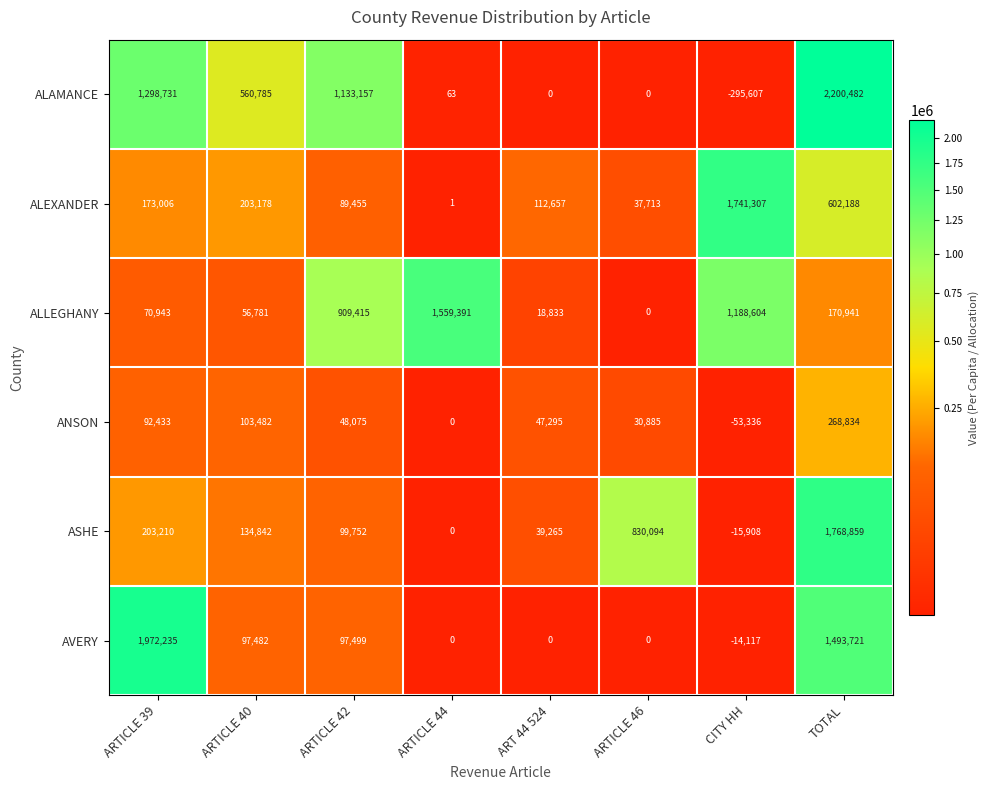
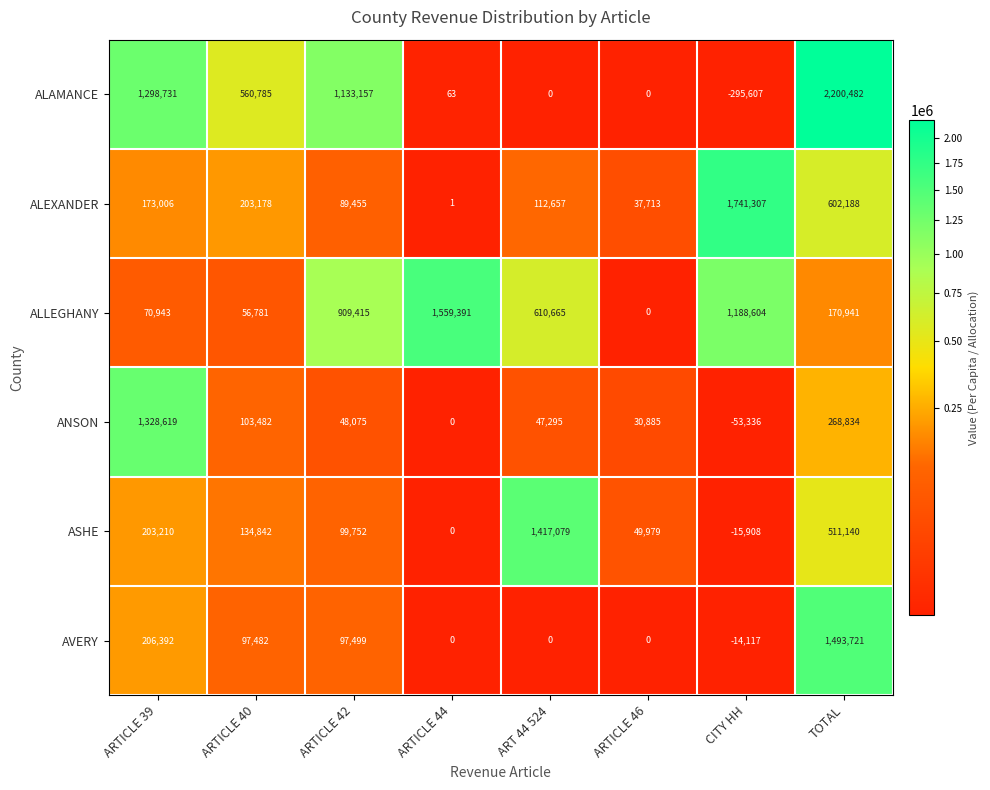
  {
    "ALAMANCE": {
      "ARTICLE 39": "1,298,731",
      "ARTICLE 40": "560,785",
      "ARTICLE 42": "1,133,157",
      "ARTICLE 44": "63",
      "ART 44 524": "0",
      "ARTICLE 46": "0",
      "CITY HH": "-295,607",
      "TOTAL": "2,200,482"
    },
    "ALEXANDER": {
      "ARTICLE 39": "173,006",
      "ARTICLE 40": "203,178",
      "ARTICLE 42": "89,455",
      "ARTICLE 44": "1",
      "ART 44 524": "112,657",
      "ARTICLE 46": "37,713",
      "CITY HH": "1,741,307",
      "TOTAL": "602,188"
    },
    "ALLEGHANY": {
      "ARTICLE 39": "70,943",
      "ARTICLE 40": "56,781",
      "ARTICLE 42": "909,415",
      "ARTICLE 44": "1,559,391",
-     "ART 44 524": "18,833",
+     "ART 44 524": "610,665",
      "ARTICLE 46": "0",
      "CITY HH": "1,188,604",
      "TOTAL": "170,941"
    },
    "ANSON": {
-     "ARTICLE 39": "92,433",
+     "ARTICLE 39": "1,328,619",
      "ARTICLE 40": "103,482",
      "ARTICLE 42": "48,075",
      "ARTICLE 44": "0",
      "ART 44 524": "47,295",
      "ARTICLE 46": "30,885",
      "CITY HH": "-53,336",
      "TOTAL": "268,834"
    },
    "ASHE": {
      "ARTICLE 39": "203,210",
      "ARTICLE 40": "134,842",
      "ARTICLE 42": "99,752",
      "ARTICLE 44": "0",
-     "ART 44 524": "39,265",
-     "ARTICLE 46": "830,094",
+     "ART 44 524": "1,417,079",
+     "ARTICLE 46": "49,979",
      "CITY HH": "-15,908",
-     "TOTAL": "1,768,859"
+     "TOTAL": "511,140"
    },
    "AVERY": {
-     "ARTICLE 39": "1,972,235",
+     "ARTICLE 39": "206,392",
      "ARTICLE 40": "97,482",
      "ARTICLE 42": "97,499",
      "ARTICLE 44": "0",
      "ART 44 524": "0",
      "ARTICLE 46": "0",
      "CITY HH": "-14,117",
      "TOTAL": "1,493,721"
    }
  }
